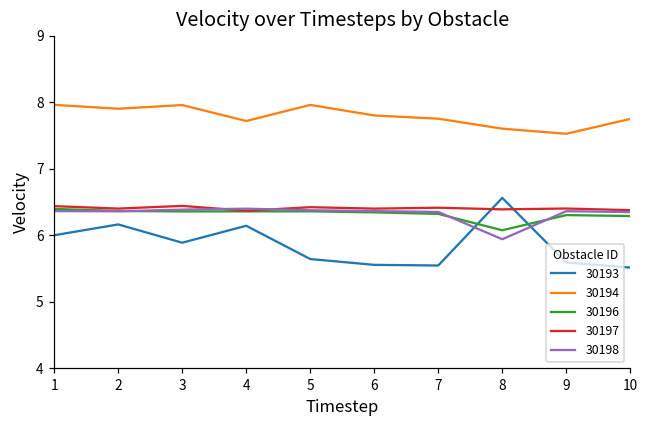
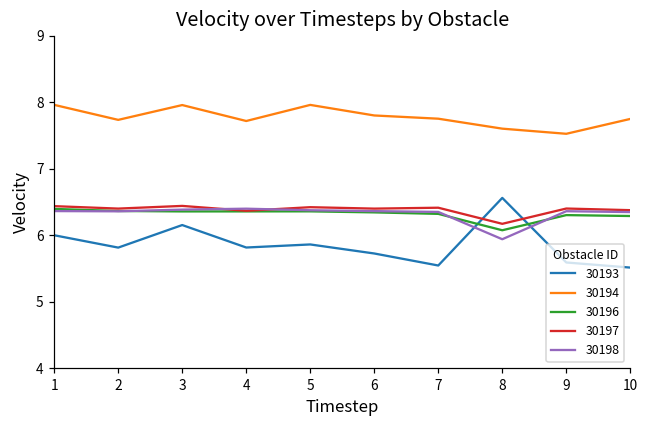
  {
    "30193": {
      "1": 6.0,
-     "2": 6.2,
-     "3": 5.9,
-     "4": 6.1,
-     "5": 5.6,
-     "6": 5.6,
+     "2": 5.8,
+     "3": 6.2,
+     "4": 5.8,
+     "5": 5.9,
+     "6": 5.7,
      "7": 5.5,
      "8": 6.6,
      "10": 5.5
    },
    "30194": {
      "1": 8.0,
-     "2": 7.9,
+     "2": 7.7,
      "3": 8.0,
      "4": 7.7,
      "5": 8.0,
      "6": 7.8,
      "7": 7.8,
      "8": 7.6,
      "9": 7.5,
      "10": 7.7
    },
    "30196": {
      "8": 6.1,
      "9": 6.3,
      "10": 6.3
    },
    "30197": {
      "3": 6.4,
      "5": 6.4,
      "7": 6.4,
-     "8": 6.4
+     "8": 6.2
    },
    "30198": {
      "8": 5.9
    }
  }
